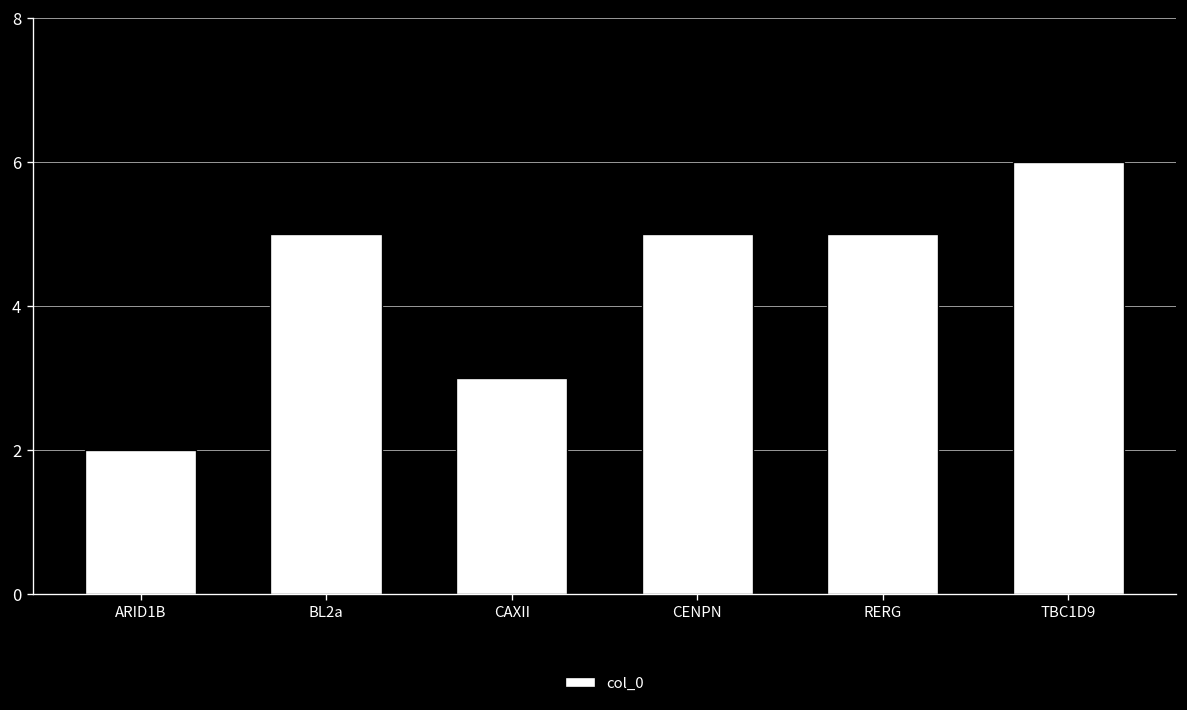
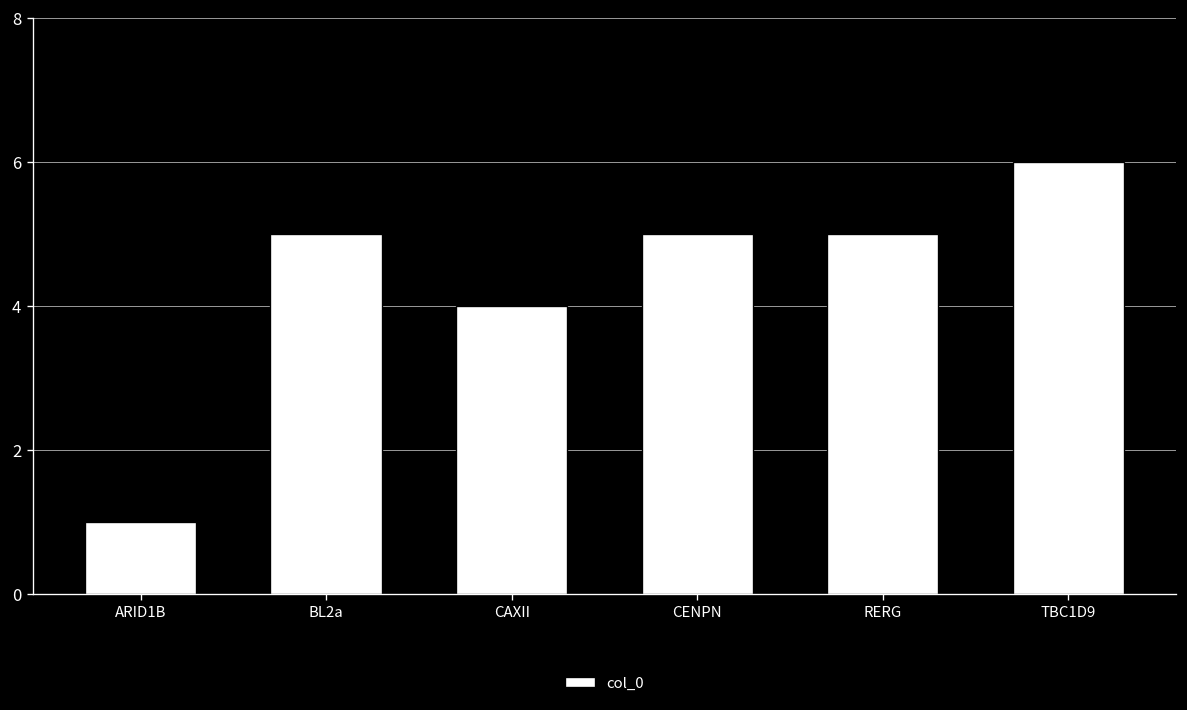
  {
-   "ARID1B": 2,
+   "ARID1B": 1,
    "BL2a": 5,
-   "CAXII": 3,
+   "CAXII": 4,
    "CENPN": 5,
    "RERG": 5,
    "TBC1D9": 6
  }
